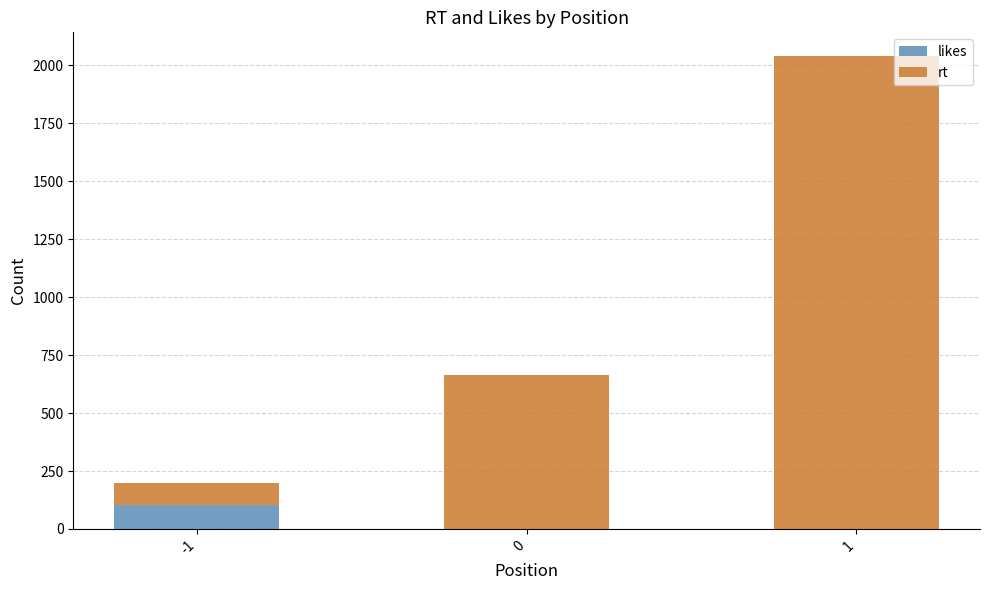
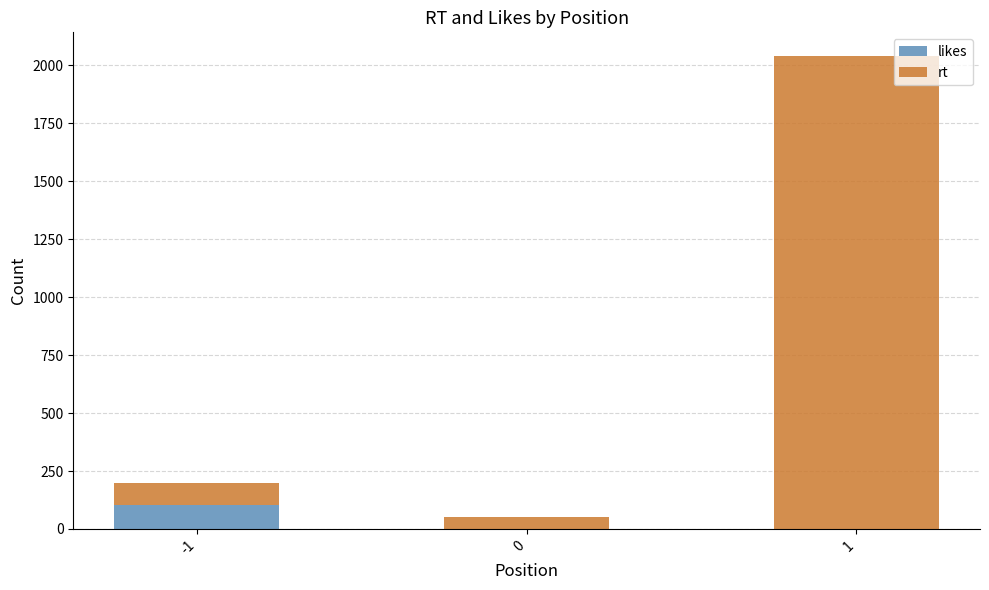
  {
    "likes": {
      "-1": 100,
      "0": 0,
      "1": 0
    },
    "rt": {
      "-1": 90,
-     "0": 660,
+     "0": 50,
      "1": 2040
    }
  }
